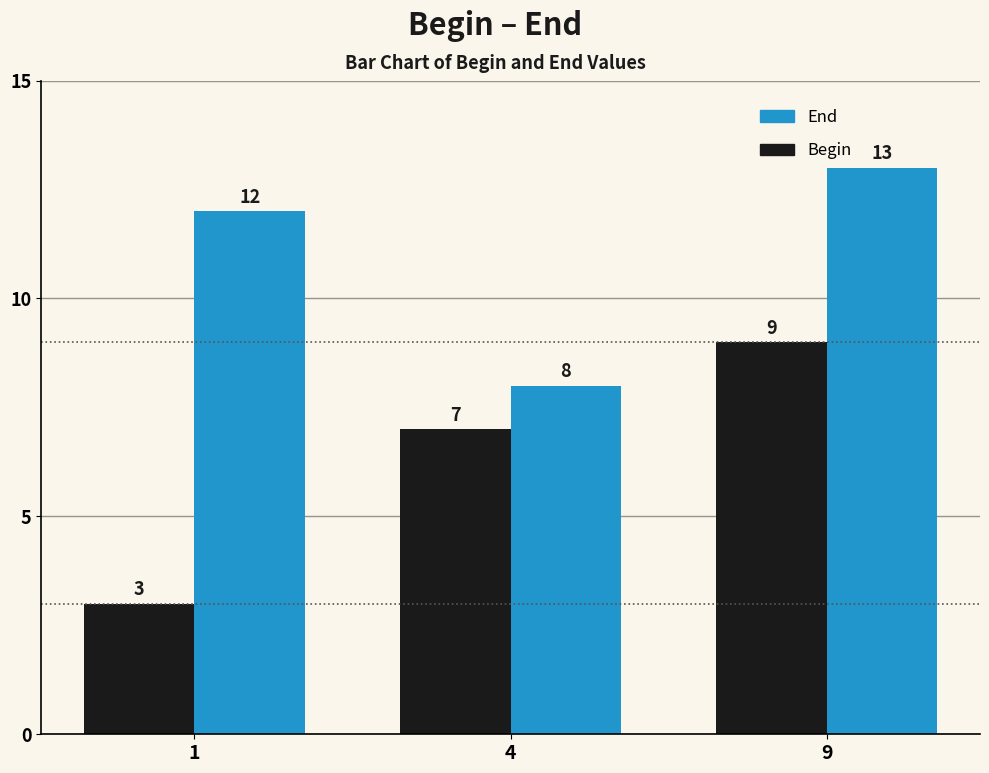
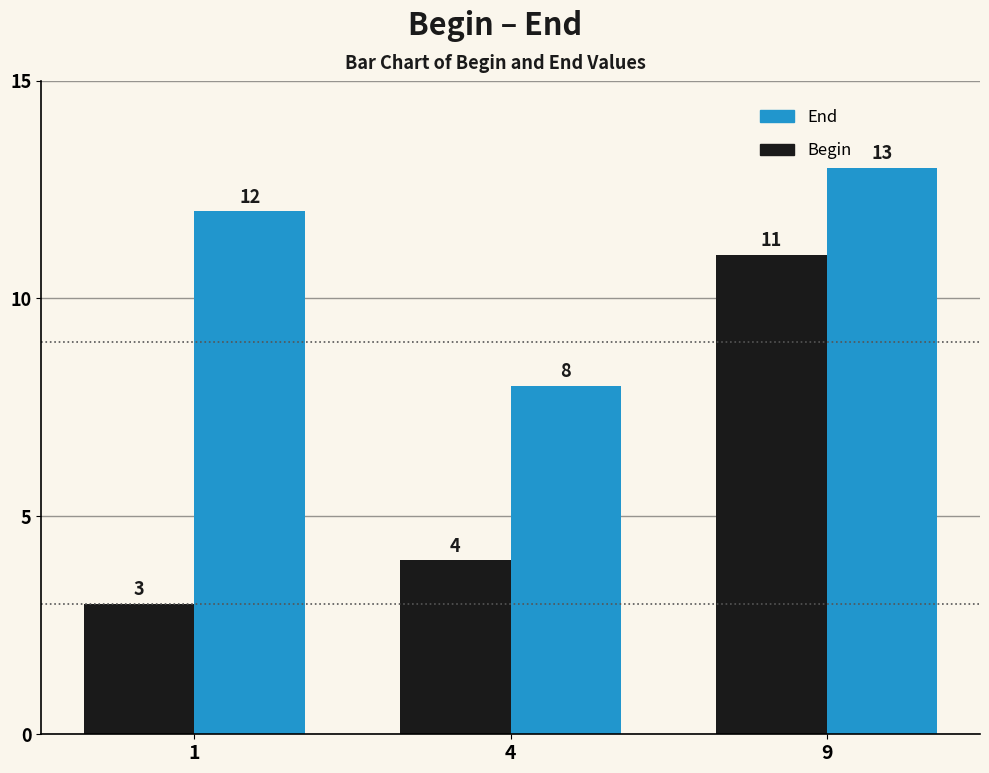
  {
    "Begin": {
      "1": 3,
-     "4": 7,
-     "9": 9
+     "4": 4,
+     "9": 11
    },
    "End": {
      "1": 12,
      "4": 8,
      "9": 13
    }
  }
